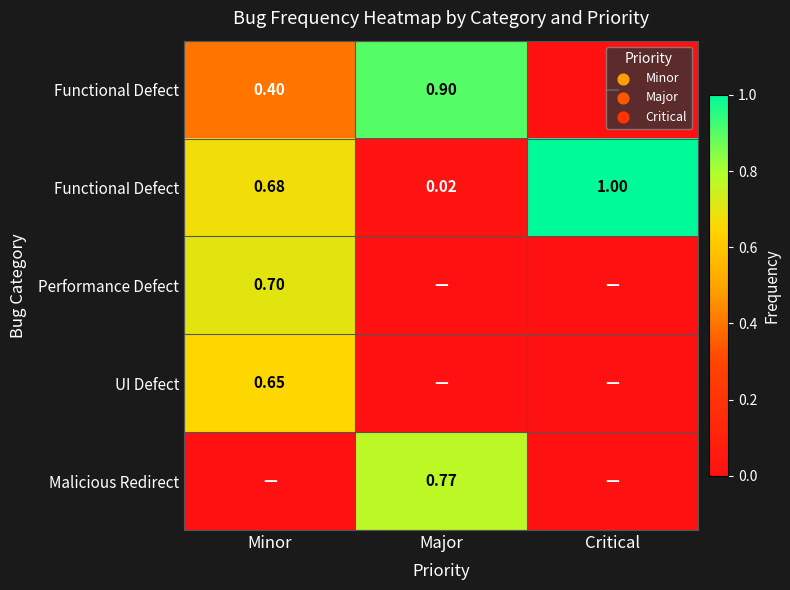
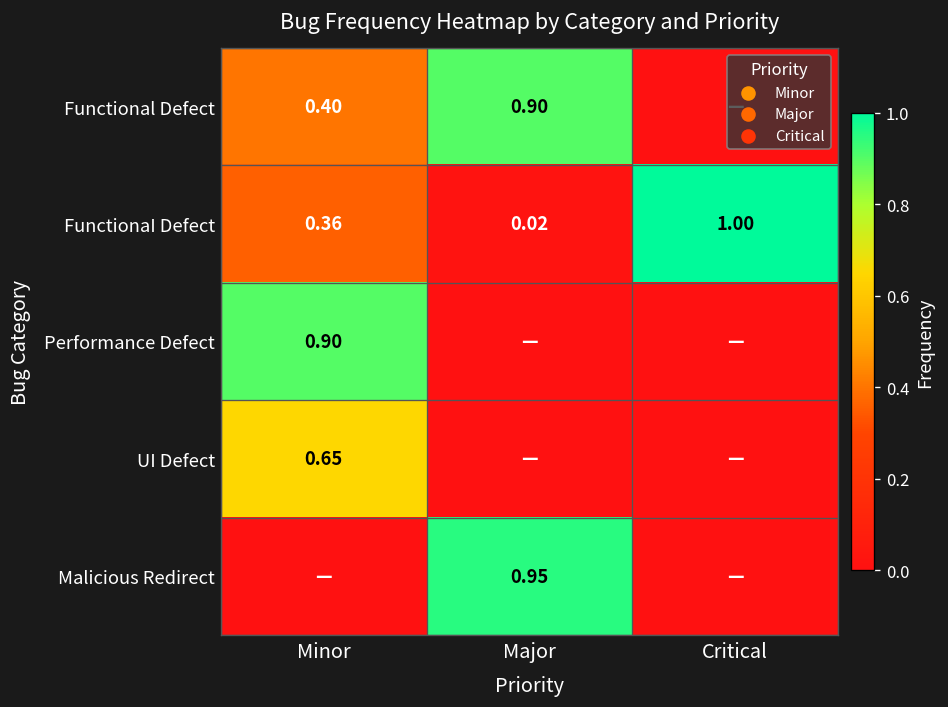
  {
    "Functional Defect": {
      "Minor": 0.40,
      "Major": 0.90
    },
    "FunctionaI Defect": {
-     "Minor": 0.68,
+     "Minor": 0.36,
      "Major": 0.02,
      "Critical": 1.00
    },
    "Performance Defect": {
-     "Minor": 0.70
+     "Minor": 0.90
    },
    "UI Defect": {
      "Minor": 0.65
    },
    "Malicious Redirect": {
-     "Major": 0.77
+     "Major": 0.95
    }
  }
